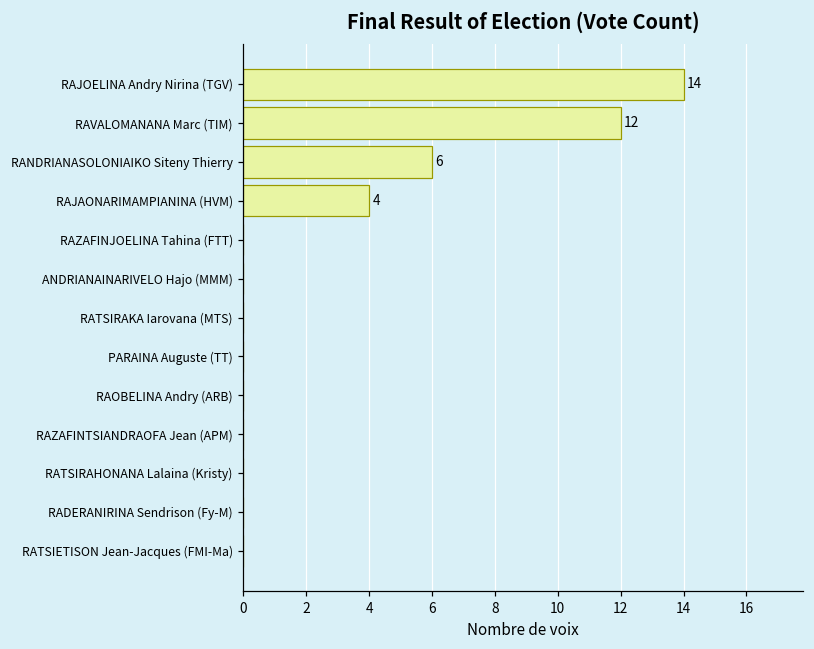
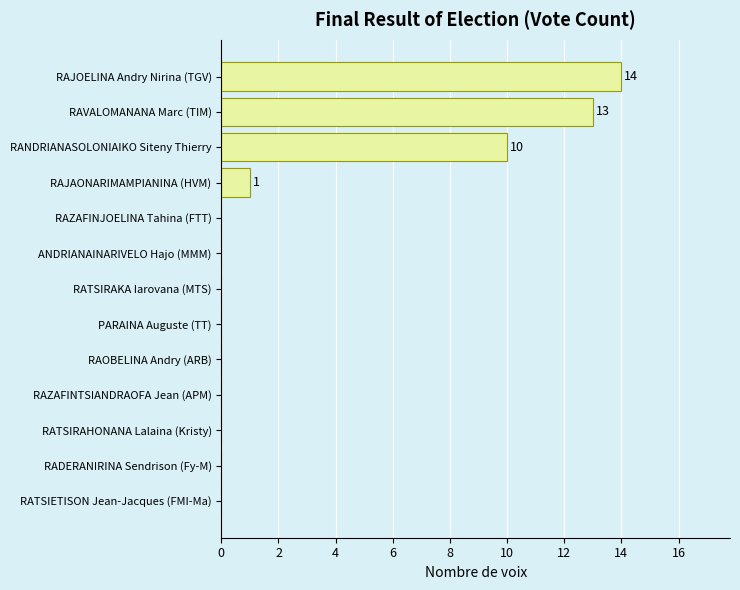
  {
    "RAJOELINA Andry Nirina (TGV)": 14,
-   "RAVALOMANANA Marc (TIM)": 12,
-   "RANDRIANASOLONIAIKO Siteny Thierry": 6,
-   "RAJAONARIMAMPIANINA (HVM)": 4
+   "RAVALOMANANA Marc (TIM)": 13,
+   "RANDRIANASOLONIAIKO Siteny Thierry": 10,
+   "RAJAONARIMAMPIANINA (HVM)": 1
  }
